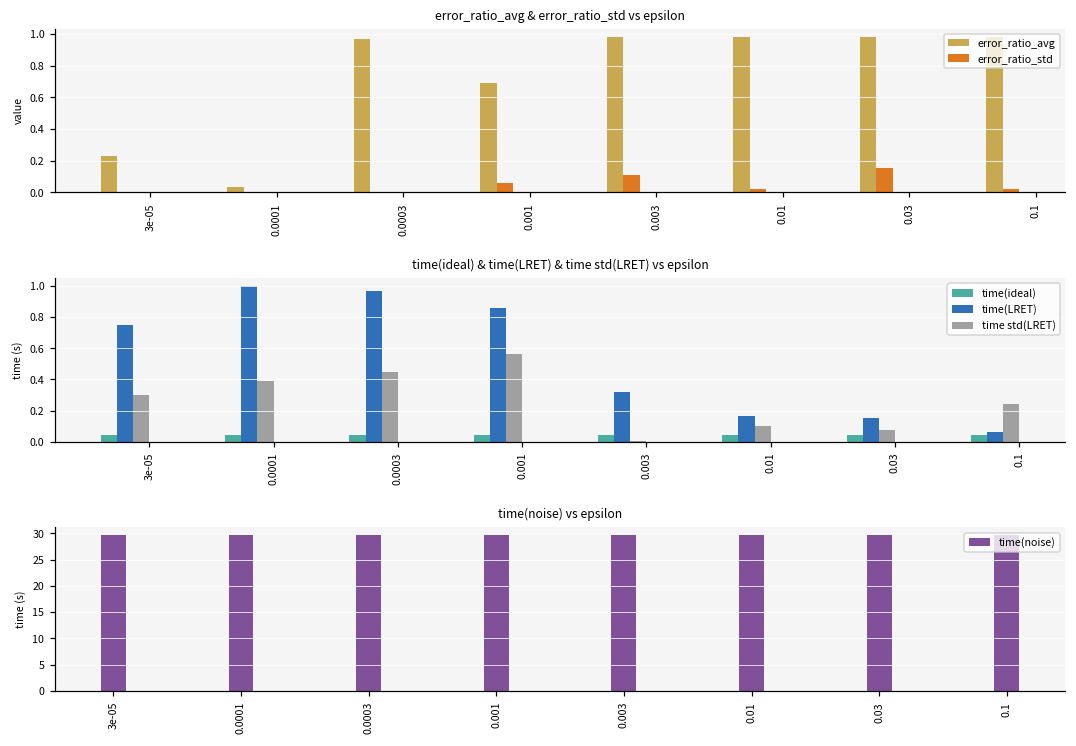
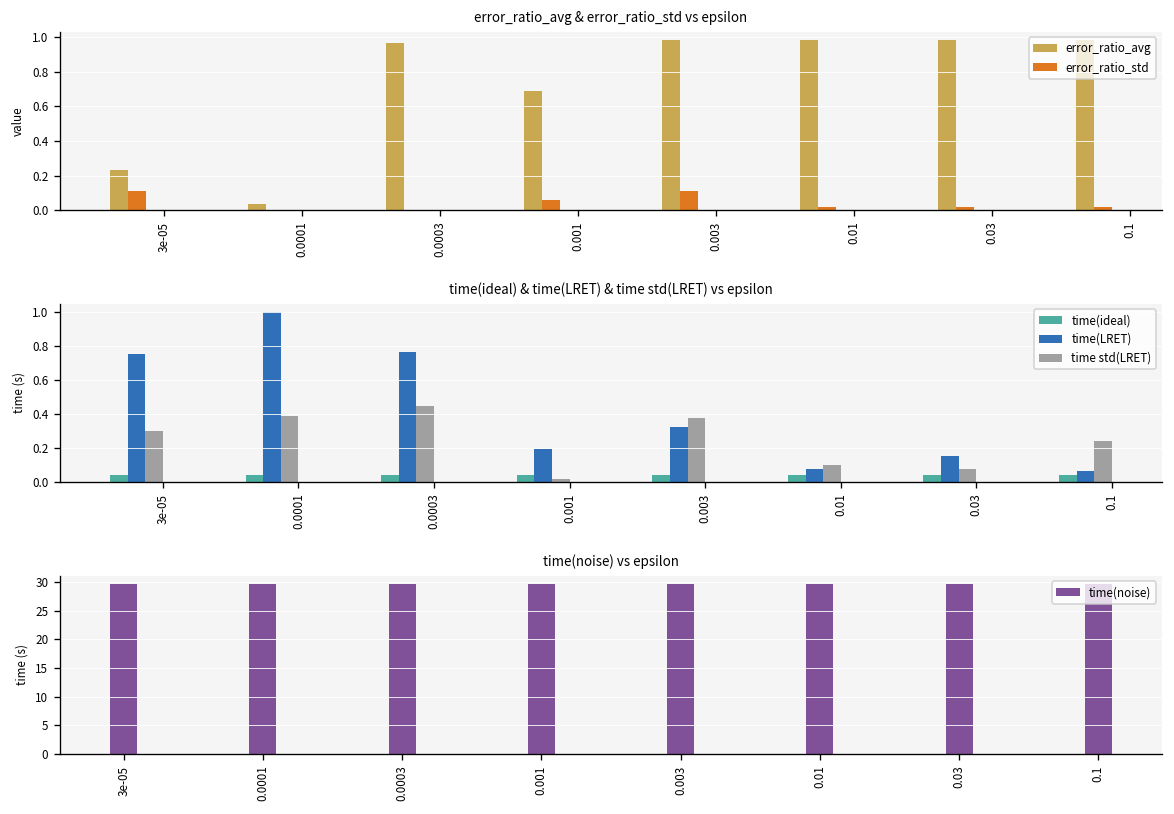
  {
    "error_ratio_avg & error_ratio_std vs epsilon": {
      "error_ratio_avg": {
        "3e-05": 0.23,
        "0.0001": 0.03,
        "0.0003": 0.97,
        "0.001": 0.69,
        "0.003": 0.98,
        "0.01": 0.98,
        "0.03": 0.98
      },
      "error_ratio_std": {
-       "3e-05": 0.00,
+       "3e-05": 0.11,
        "0.001": 0.06,
        "0.003": 0.11,
        "0.01": 0.02,
-       "0.03": 0.15,
+       "0.03": 0.02,
        "0.1": 0.02
      }
    },
    "time(ideal) & time(LRET) & time std(LRET) vs epsilon": {
      "time(ideal)": {
        "3e-05": 0.04,
        "0.0001": 0.04,
        "0.0003": 0.04,
        "0.001": 0.04,
        "0.003": 0.04,
        "0.01": 0.04,
        "0.03": 0.04,
        "0.1": 0.04
      },
      "time(LRET)": {
        "3e-05": 0.75,
        "0.0001": 1.00,
-       "0.0003": 0.97,
-       "0.001": 0.86,
+       "0.0003": 0.77,
+       "0.001": 0.20,
        "0.003": 0.32,
-       "0.01": 0.17,
+       "0.01": 0.08,
        "0.03": 0.15,
        "0.1": 0.07
      },
      "time std(LRET)": {
        "3e-05": 0.30,
        "0.0001": 0.39,
        "0.0003": 0.45,
-       "0.001": 0.56,
-       "0.003": 0.00,
+       "0.001": 0.02,
+       "0.003": 0.38,
        "0.01": 0.10,
        "0.03": 0.07,
        "0.1": 0.24
      }
    },
    "time(noise) vs epsilon": {
      "3e-05": 30,
      "0.0001": 30,
      "0.0003": 30,
      "0.001": 30,
      "0.003": 30,
      "0.01": 30,
      "0.03": 30
    }
  }
